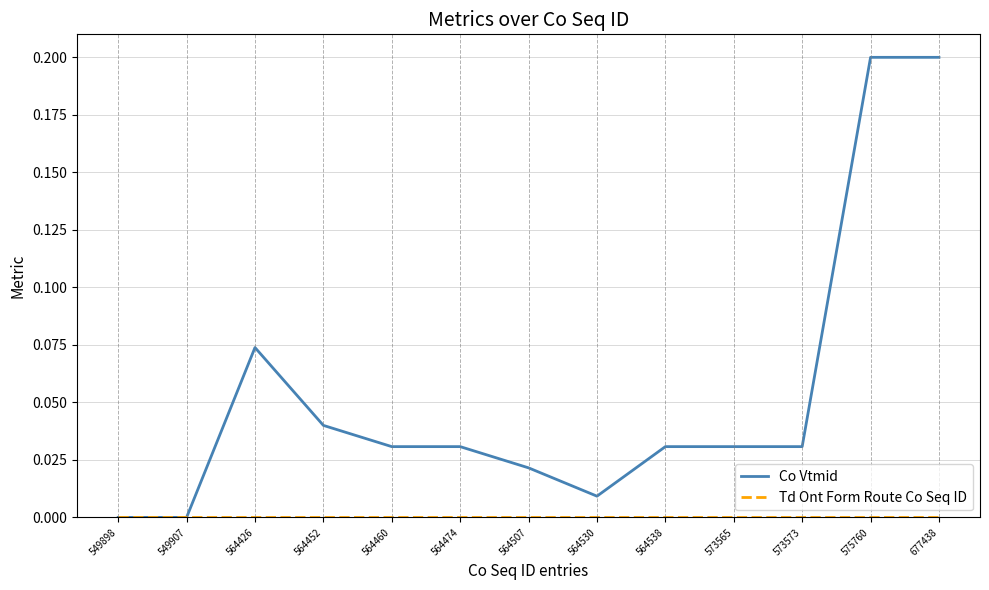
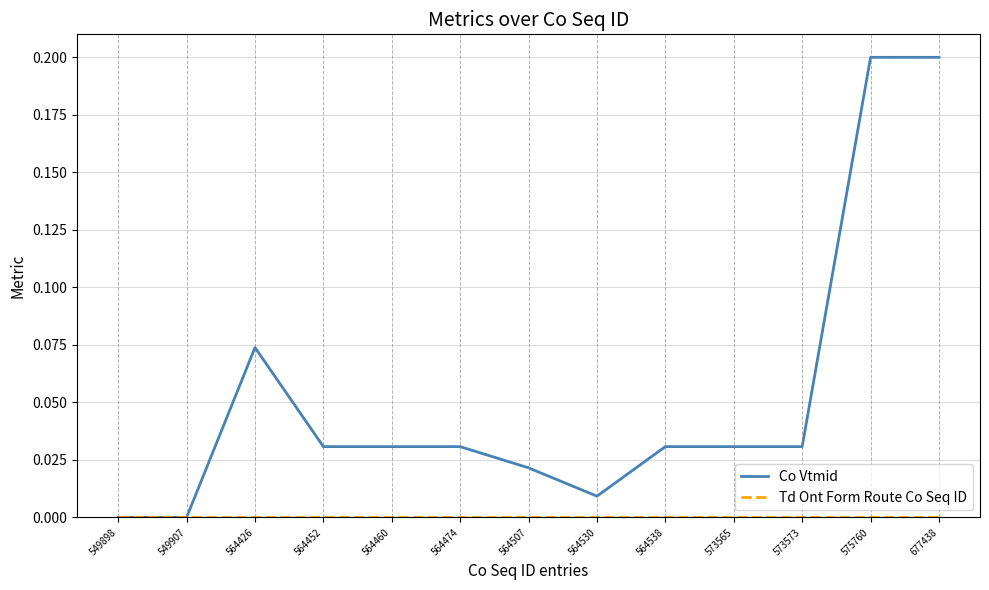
  {
    "Co Vtmid": {
      "564426": 0.074,
-     "564452": 0.040,
+     "564452": 0.031,
      "564460": 0.031,
      "564474": 0.031,
      "564507": 0.022,
      "564530": 0.009,
      "564538": 0.031,
      "573565": 0.031,
      "573573": 0.031,
      "575760": 0.200,
      "677438": 0.200
    },
    "Td Ont Form Route Co Seq ID": {
      "564426": 0.000,
      "564452": 0.000,
      "564460": 0.000,
      "564474": 0.000,
      "564507": 0.000,
      "564530": 0.000,
      "564538": 0.000,
      "573565": 0.000,
      "573573": 0.000,
      "575760": 0.000,
      "677438": 0.000
    }
  }
